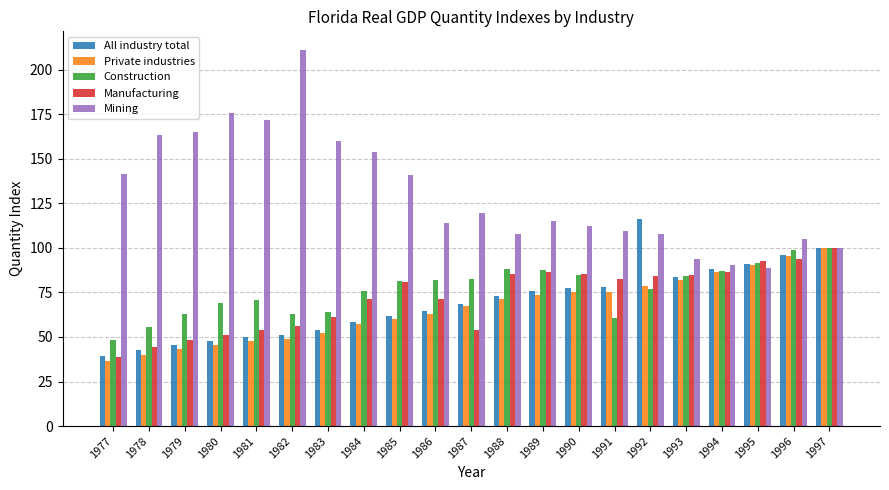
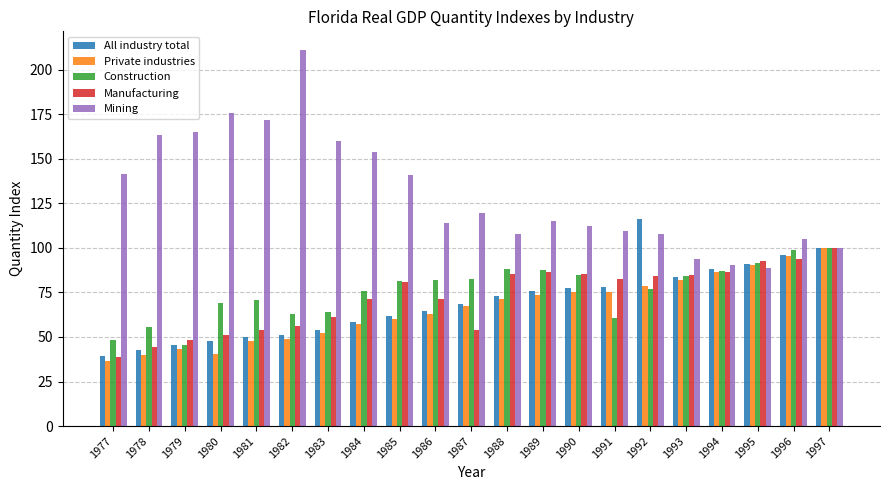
  {
    "All industry total": {
      "1977": 39,
      "1978": 43,
      "1979": 45,
      "1980": 48,
      "1981": 50,
      "1982": 51,
      "1983": 54,
      "1984": 59,
      "1985": 62,
      "1986": 65,
      "1987": 69,
      "1988": 73,
      "1989": 76,
      "1990": 77,
      "1991": 78,
      "1992": 116,
      "1993": 84,
      "1994": 88,
      "1995": 91,
      "1996": 96,
      "1997": 100
    },
    "Private industries": {
      "1977": 37,
      "1978": 40,
      "1979": 43,
-     "1980": 45,
+     "1980": 40,
      "1981": 48,
      "1982": 49,
      "1983": 52,
      "1984": 57,
      "1985": 60,
      "1986": 63,
      "1987": 67,
      "1988": 71,
      "1989": 74,
      "1990": 75,
      "1991": 75,
      "1992": 79,
      "1993": 82,
      "1994": 87,
      "1995": 90,
      "1996": 95,
      "1997": 100
    },
    "Construction": {
      "1977": 49,
      "1978": 55,
-     "1979": 63,
+     "1979": 45,
      "1980": 69,
      "1981": 71,
      "1982": 63,
      "1983": 64,
      "1984": 76,
      "1985": 81,
      "1986": 82,
      "1987": 83,
      "1988": 88,
      "1989": 87,
      "1990": 85,
      "1991": 61,
      "1992": 77,
      "1993": 84,
      "1994": 87,
      "1995": 92,
      "1996": 99,
      "1997": 100
    },
    "Manufacturing": {
      "1977": 39,
      "1978": 44,
      "1979": 48,
      "1980": 51,
      "1981": 54,
      "1982": 56,
      "1983": 61,
      "1984": 71,
      "1985": 81,
      "1986": 72,
      "1987": 54,
      "1988": 85,
      "1989": 86,
      "1990": 85,
      "1991": 83,
      "1992": 84,
      "1993": 85,
      "1994": 86,
      "1995": 93,
      "1996": 94,
      "1997": 100
    },
    "Mining": {
      "1977": 141,
      "1978": 164,
      "1979": 165,
      "1980": 176,
      "1981": 172,
      "1982": 211,
      "1983": 160,
      "1984": 154,
      "1985": 141,
      "1986": 114,
      "1987": 119,
      "1988": 108,
      "1989": 115,
      "1990": 112,
      "1991": 110,
      "1992": 108,
      "1993": 94,
      "1994": 90,
      "1995": 89,
      "1996": 105,
      "1997": 100
    }
  }
